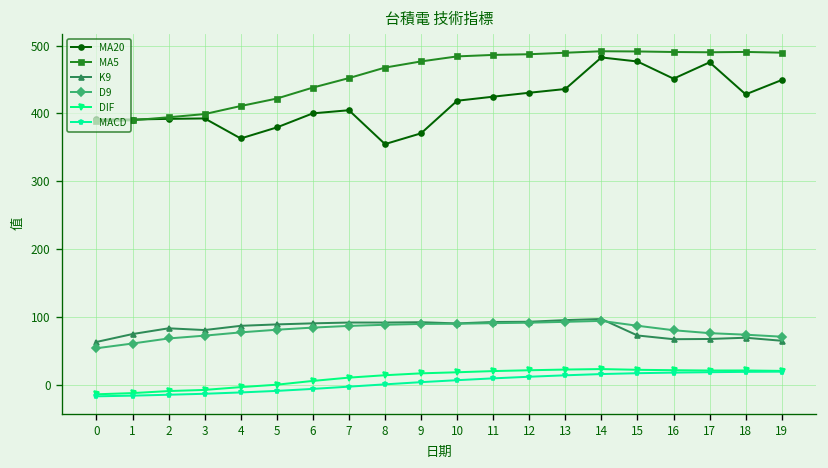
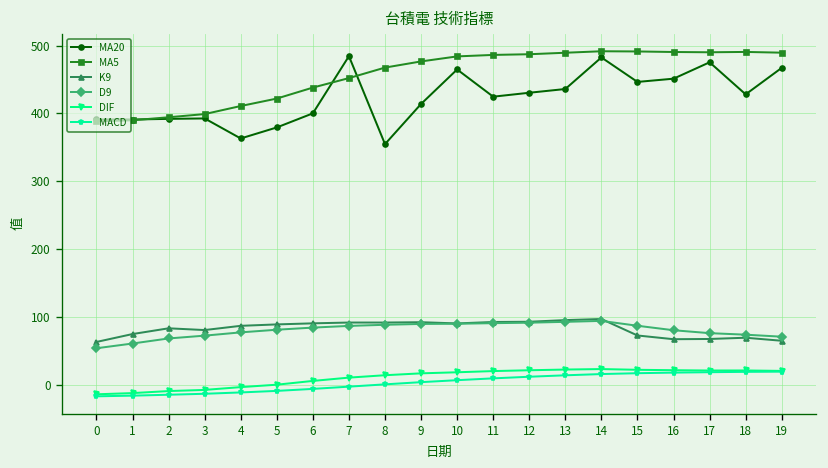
  {
    "MA20": {
      "3": 390,
      "4": 360,
      "5": 380,
      "6": 400,
-     "7": 400,
+     "7": 480,
      "8": 350,
-     "9": 370,
-     "10": 420,
+     "9": 410,
+     "10": 460,
      "11": 420,
      "12": 430,
      "13": 440,
      "14": 480,
-     "15": 480,
+     "15": 450,
      "16": 450,
      "17": 480,
      "18": 430,
-     "19": 450
+     "19": 470
    }
  }
